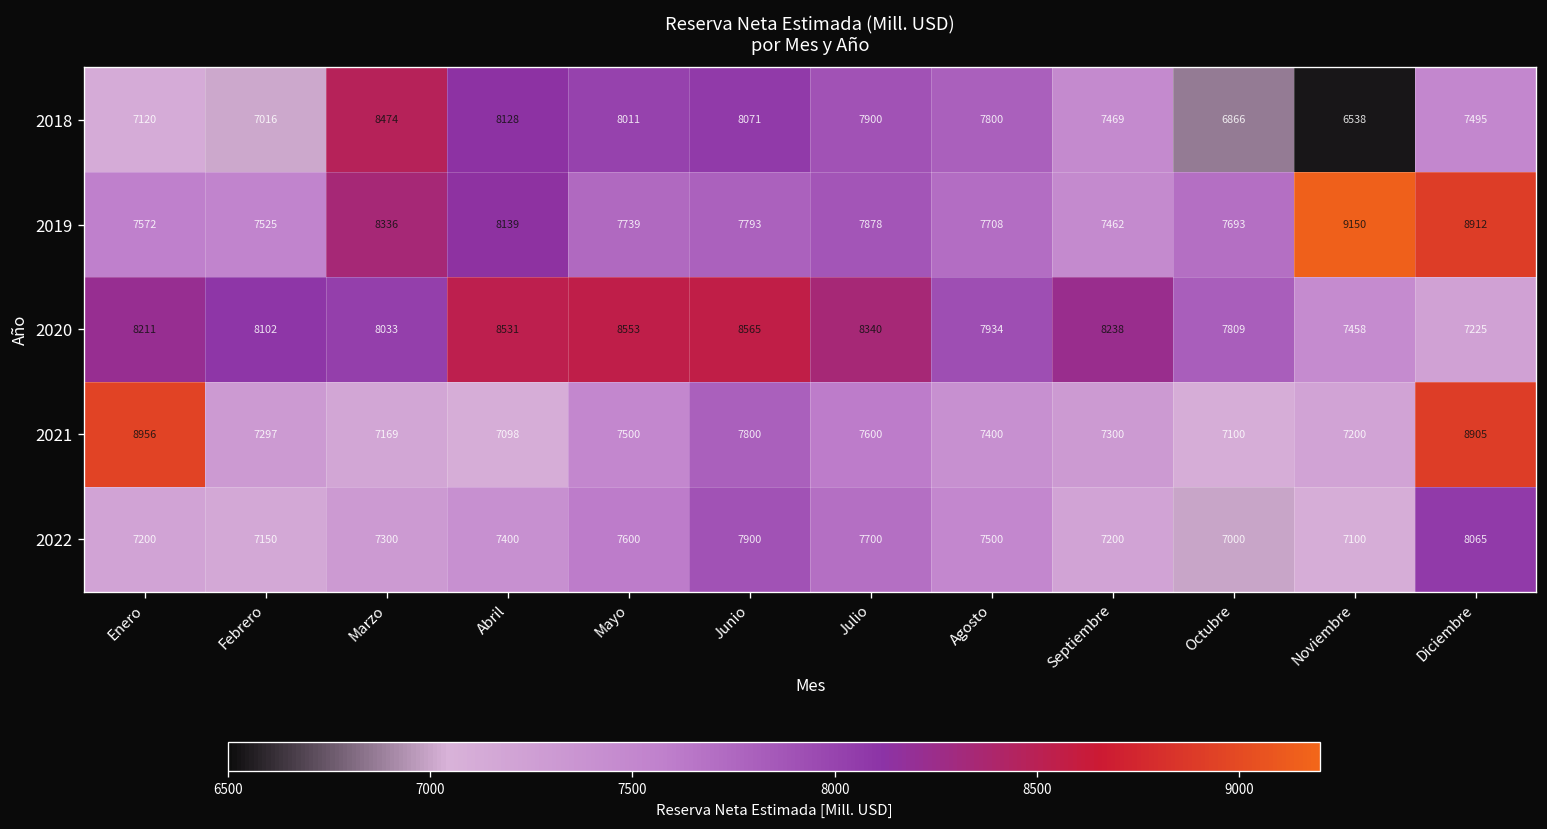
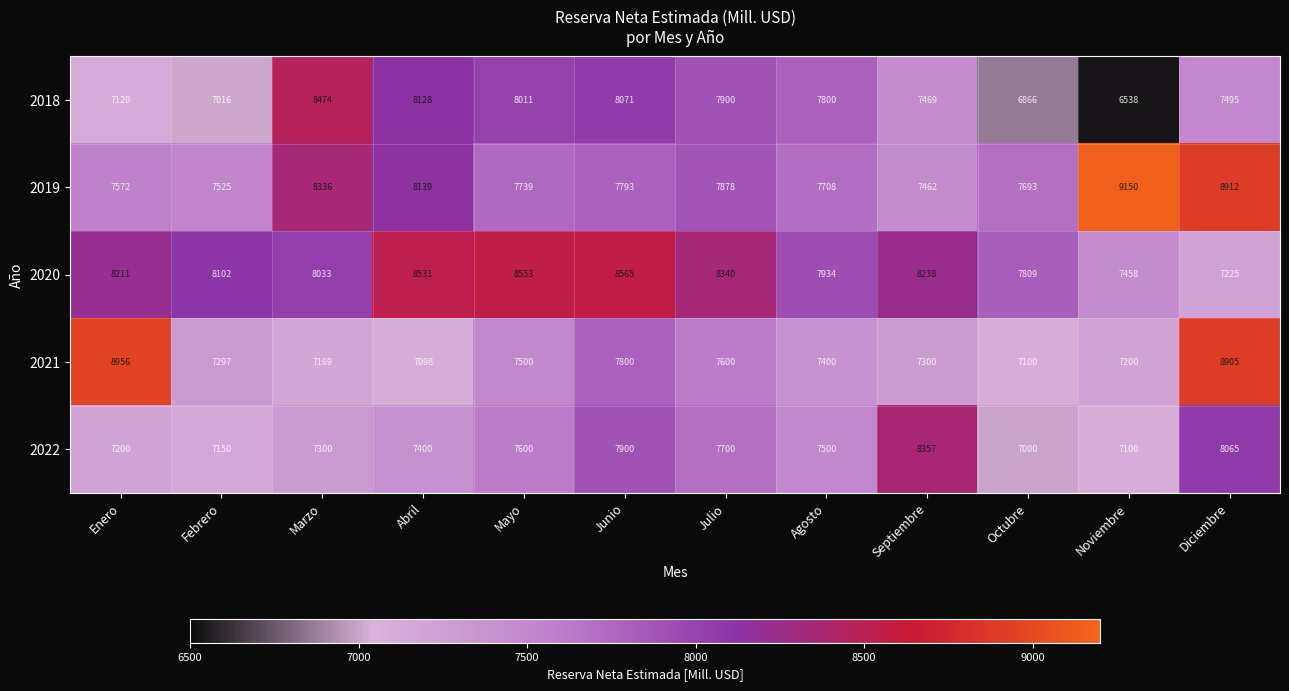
  {
    "2018": {
      "Enero": 7120,
      "Febrero": 7016,
      "Marzo": 8474,
      "Abril": 8128,
      "Mayo": 8011,
      "Junio": 8071,
      "Julio": 7900,
      "Agosto": 7800,
      "Septiembre": 7469,
      "Octubre": 6866,
      "Noviembre": 6538,
      "Diciembre": 7495
    },
    "2019": {
      "Enero": 7572,
      "Febrero": 7525,
      "Marzo": 8336,
      "Abril": 8139,
      "Mayo": 7739,
      "Junio": 7793,
      "Julio": 7878,
      "Agosto": 7708,
      "Septiembre": 7462,
      "Octubre": 7693,
      "Noviembre": 9150,
      "Diciembre": 8912
    },
    "2020": {
      "Enero": 8211,
      "Febrero": 8102,
      "Marzo": 8033,
      "Abril": 8531,
      "Mayo": 8553,
      "Junio": 8565,
      "Julio": 8340,
      "Agosto": 7934,
      "Septiembre": 8238,
      "Octubre": 7809,
      "Noviembre": 7458,
      "Diciembre": 7225
    },
    "2021": {
      "Enero": 8956,
      "Febrero": 7297,
      "Marzo": 7169,
      "Abril": 7098,
      "Mayo": 7500,
      "Junio": 7800,
      "Julio": 7600,
      "Agosto": 7400,
      "Septiembre": 7300,
      "Octubre": 7100,
      "Noviembre": 7200,
      "Diciembre": 8905
    },
    "2022": {
      "Enero": 7200,
      "Febrero": 7150,
      "Marzo": 7300,
      "Abril": 7400,
      "Mayo": 7600,
      "Junio": 7900,
      "Julio": 7700,
      "Agosto": 7500,
-     "Septiembre": 7200,
+     "Septiembre": 8357,
      "Octubre": 7000,
      "Noviembre": 7100,
      "Diciembre": 8065
    }
  }
